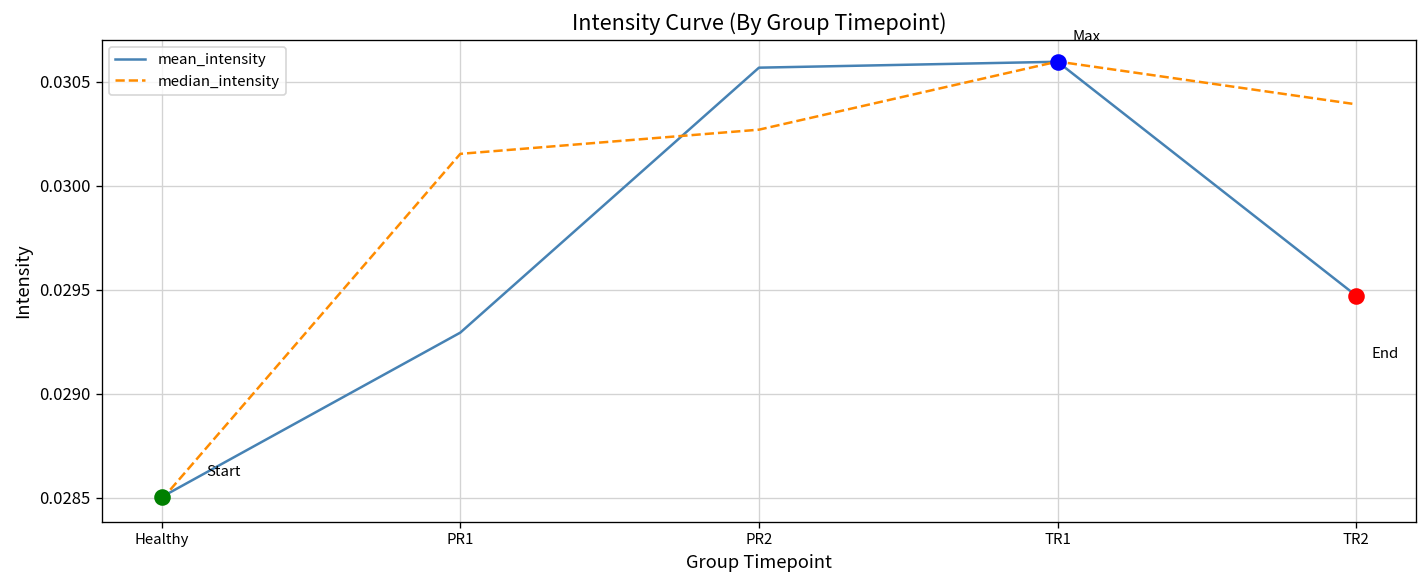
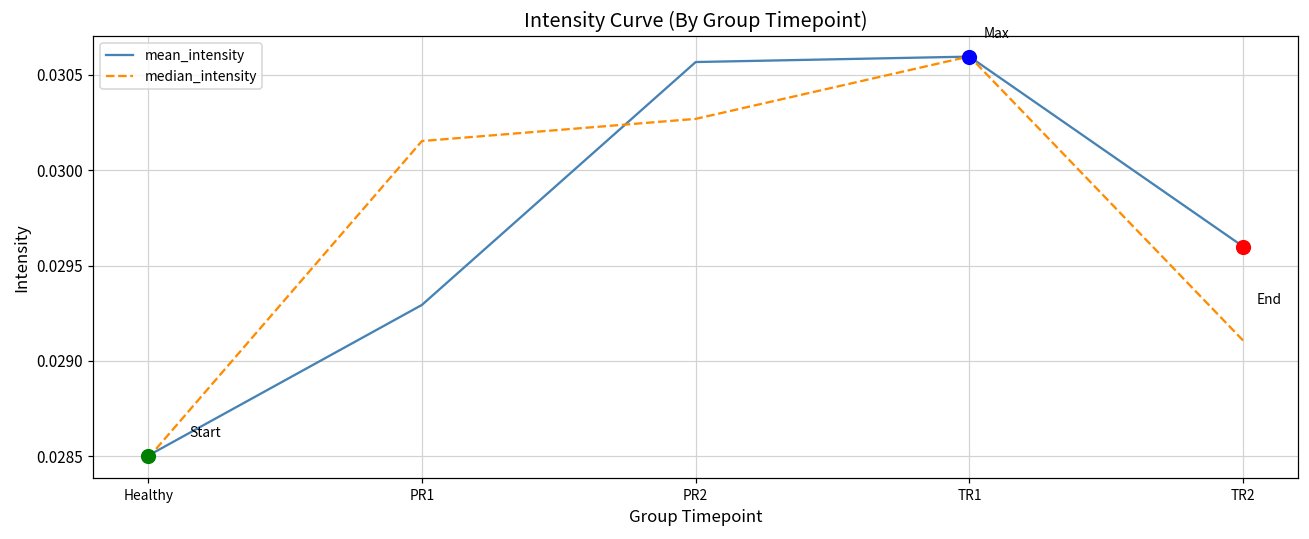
  {
    "mean_intensity": {
      "PR1": 0.02929,
      "PR2": 0.03057,
-     "TR2": 0.02947
+     "TR2": 0.02960
    },
    "median_intensity": {
      "PR1": 0.03015,
      "PR2": 0.03027,
-     "TR2": 0.03039
+     "TR2": 0.02911
    }
  }
